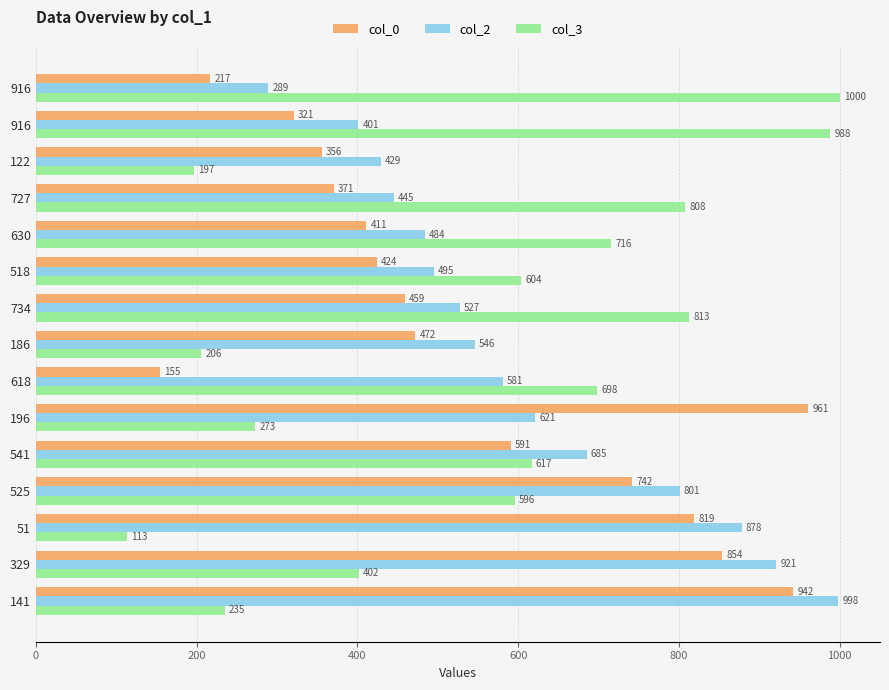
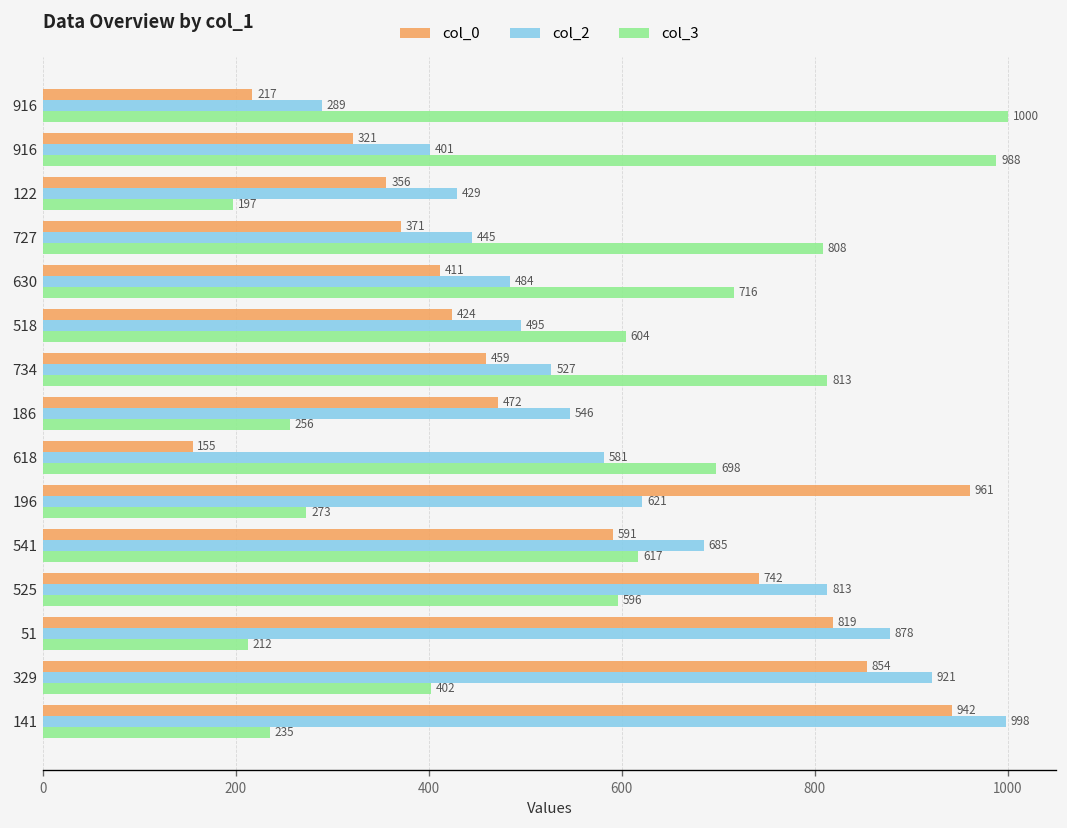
  {
    "col_0": {
      "122": 356,
      "727": 371,
      "630": 411,
      "518": 424,
      "734": 459,
      "186": 472,
      "618": 155,
      "196": 961,
      "541": 591,
      "525": 742,
      "51": 819,
      "329": 854,
      "141": 942
    },
    "col_2": {
      "122": 429,
      "727": 445,
      "630": 484,
      "518": 495,
      "734": 527,
      "186": 546,
      "618": 581,
      "196": 621,
      "541": 685,
-     "525": 801,
+     "525": 813,
      "51": 878,
      "329": 921,
      "141": 998
    },
    "col_3": {
      "122": 197,
      "727": 808,
      "630": 716,
      "518": 604,
      "734": 813,
-     "186": 206,
+     "186": 256,
      "618": 698,
      "196": 273,
      "541": 617,
      "525": 596,
-     "51": 113,
+     "51": 212,
      "329": 402,
      "141": 235
    }
  }
